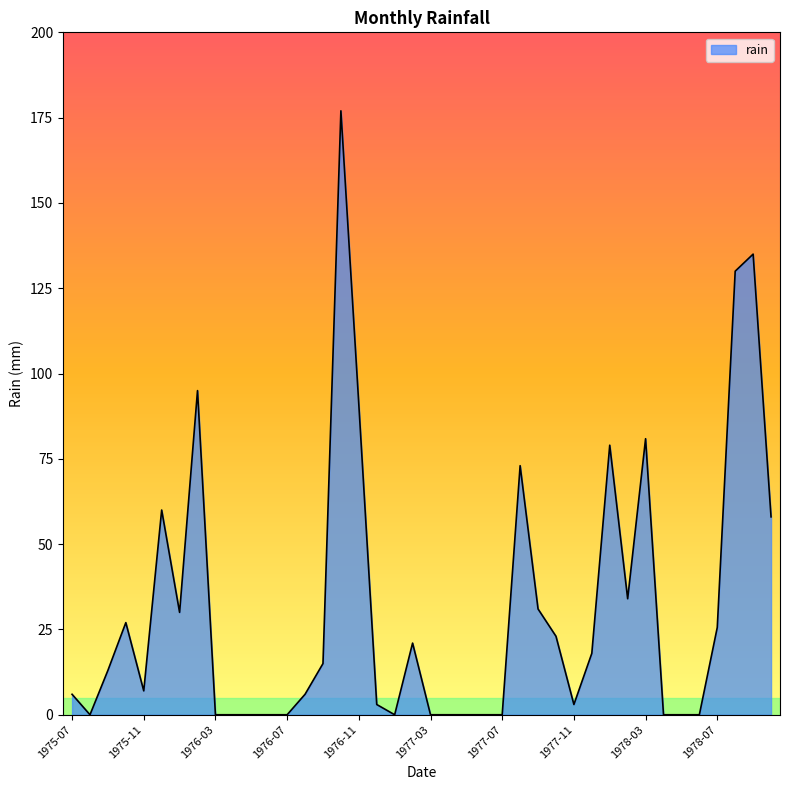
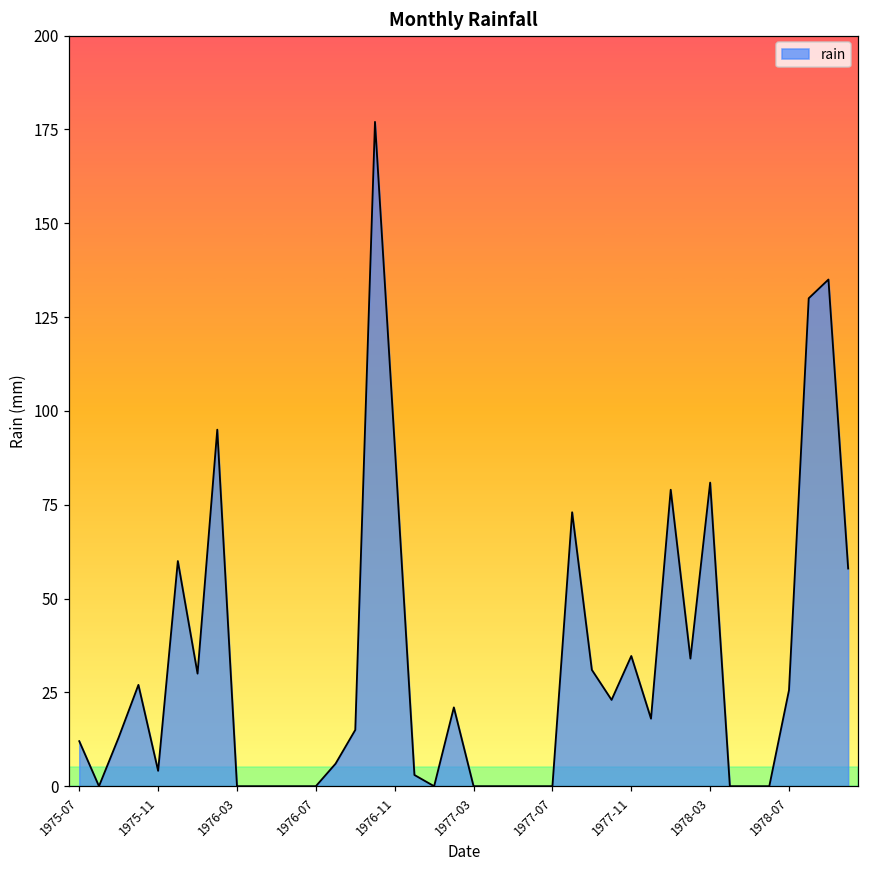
  {
-   "1975-07": 6,
-   "1975-11": 7,
+   "1975-07": 12,
+   "1975-11": 4,
    "1976-03": 0,
    "1976-07": 0,
    "1976-11": 91,
    "1977-03": 0,
    "1977-07": 0,
-   "1977-11": 3,
+   "1977-11": 35,
    "1978-03": 81,
    "1978-07": 26
  }
